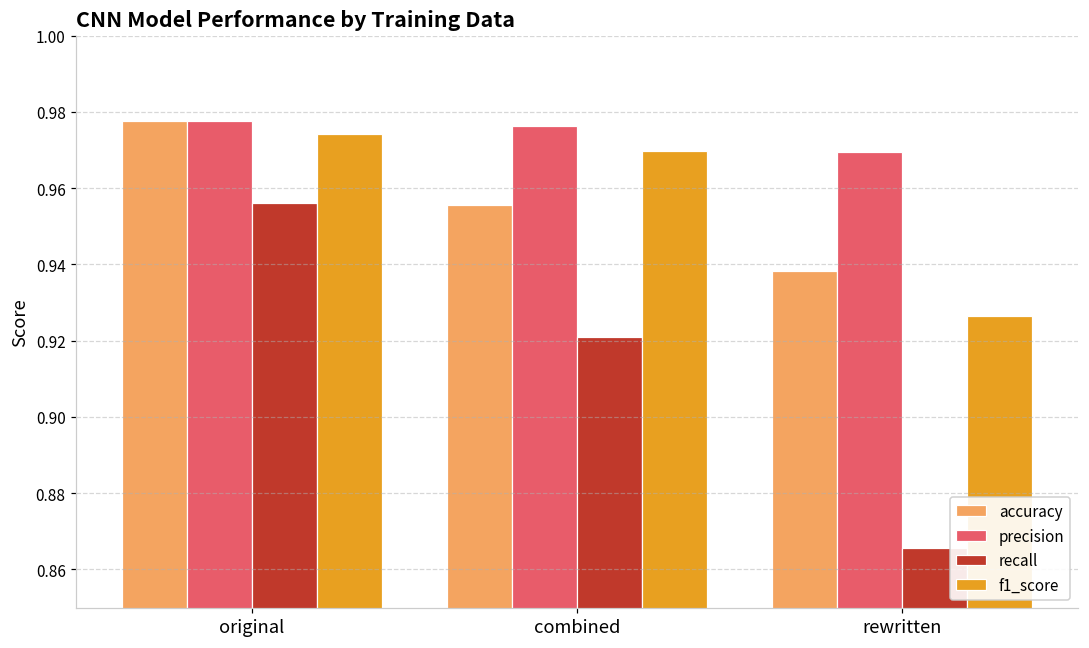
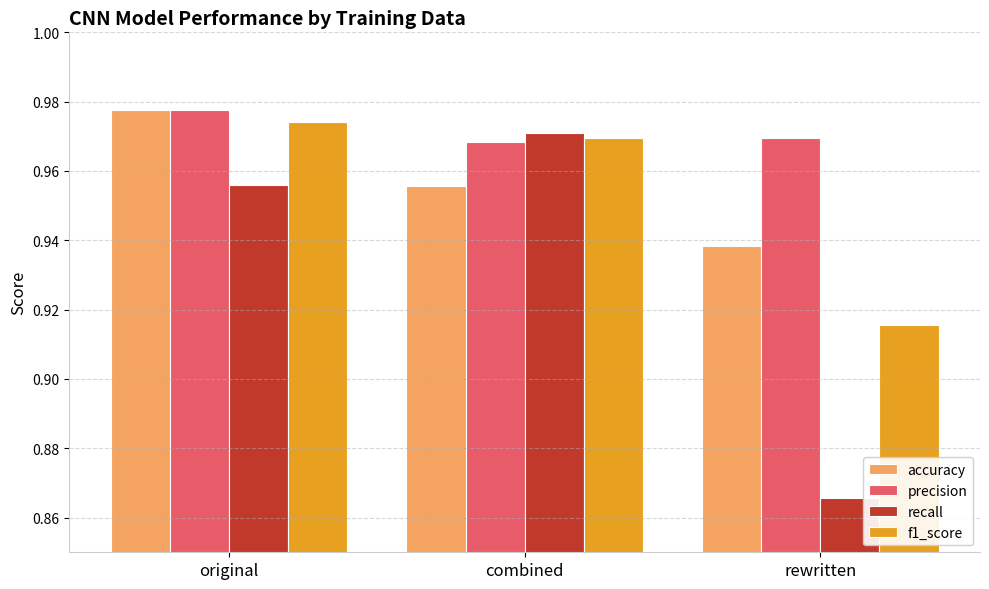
  {
    "accuracy": {
      "original": 0.978,
      "combined": 0.956,
      "rewritten": 0.938
    },
    "precision": {
      "original": 0.978,
-     "combined": 0.976,
+     "combined": 0.968,
      "rewritten": 0.969
    },
    "recall": {
      "original": 0.956,
-     "combined": 0.921,
+     "combined": 0.971,
      "rewritten": 0.866
    },
    "f1_score": {
      "original": 0.974,
      "combined": 0.970,
-     "rewritten": 0.926
+     "rewritten": 0.916
    }
  }
